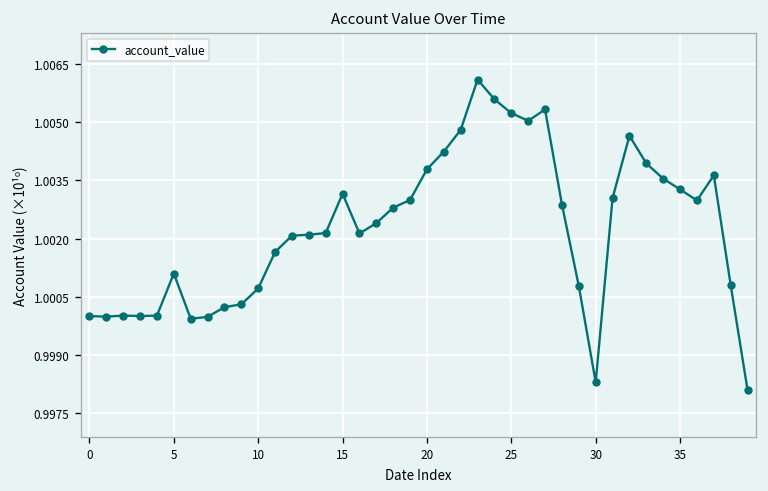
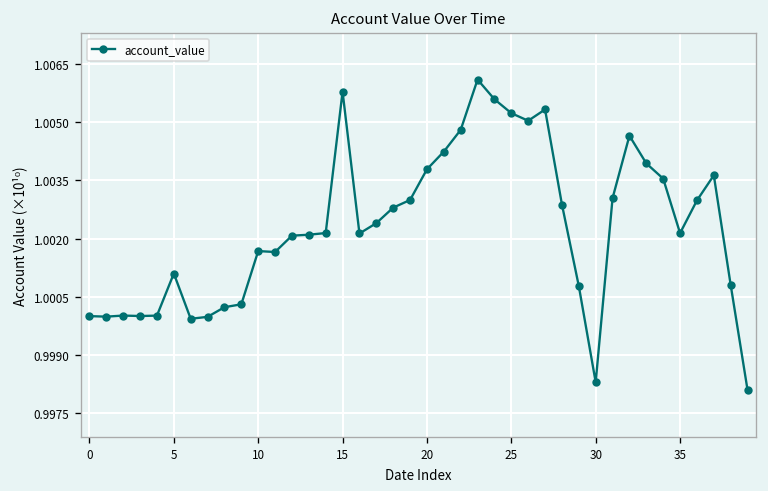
  {
    "0": 1.0000,
    "5": 1.0011,
-   "10": 1.0007,
-   "15": 1.0032,
+   "10": 1.0017,
+   "15": 1.0058,
    "20": 1.0038,
    "25": 1.0052,
    "30": 0.9983,
-   "35": 1.0033
+   "35": 1.0021
  }
